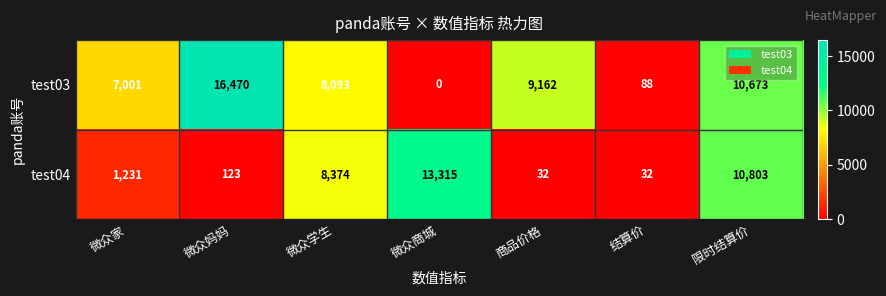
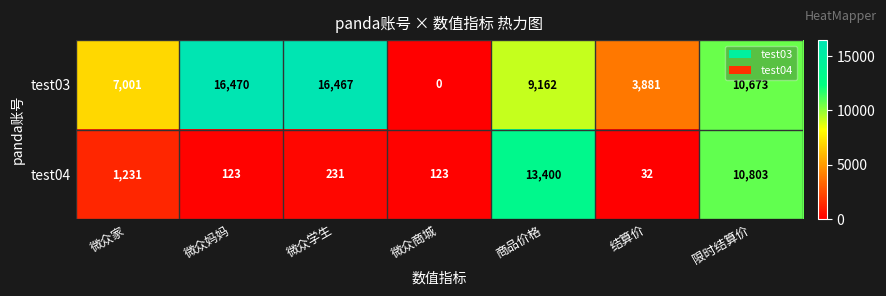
  {
    "test03": {
      "微众家": "7,001",
      "微众妈妈": "16,470",
-     "微众学生": "8,093",
+     "微众学生": "16,467",
      "微众商城": "0",
      "商品价格": "9,162",
-     "结算价": "88"
+     "结算价": "3,881"
    },
    "test04": {
      "微众家": "1,231",
      "微众妈妈": "123",
-     "微众学生": "8,374",
-     "微众商城": "13,315",
-     "商品价格": "32",
+     "微众学生": "231",
+     "微众商城": "123",
+     "商品价格": "13,400",
      "结算价": "32",
      "限时结算价": "10,803"
    }
  }
